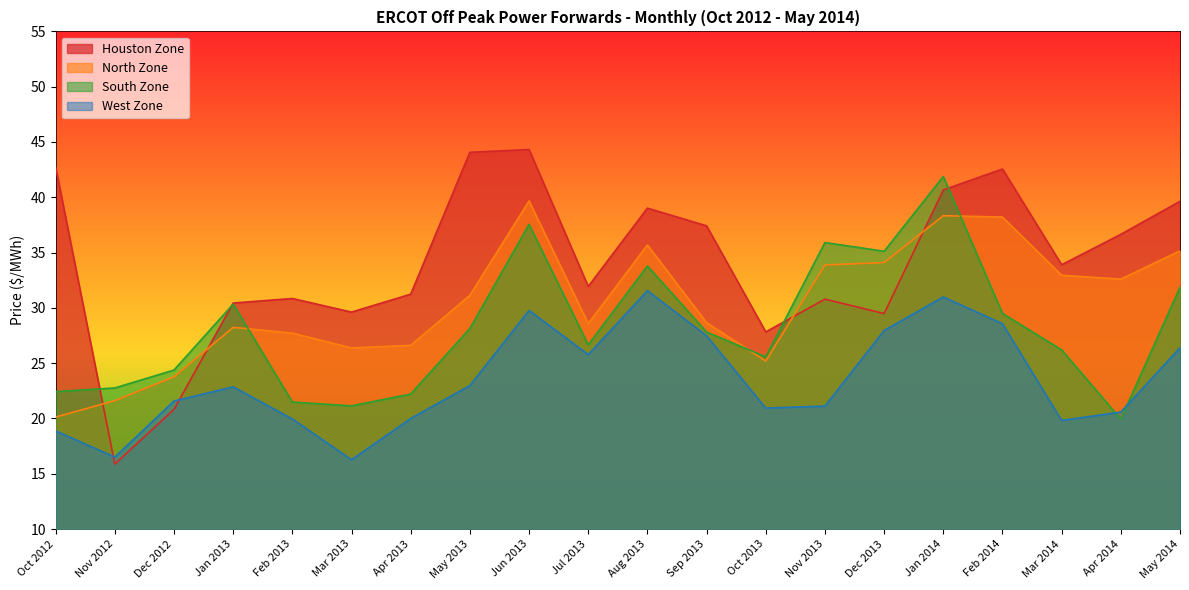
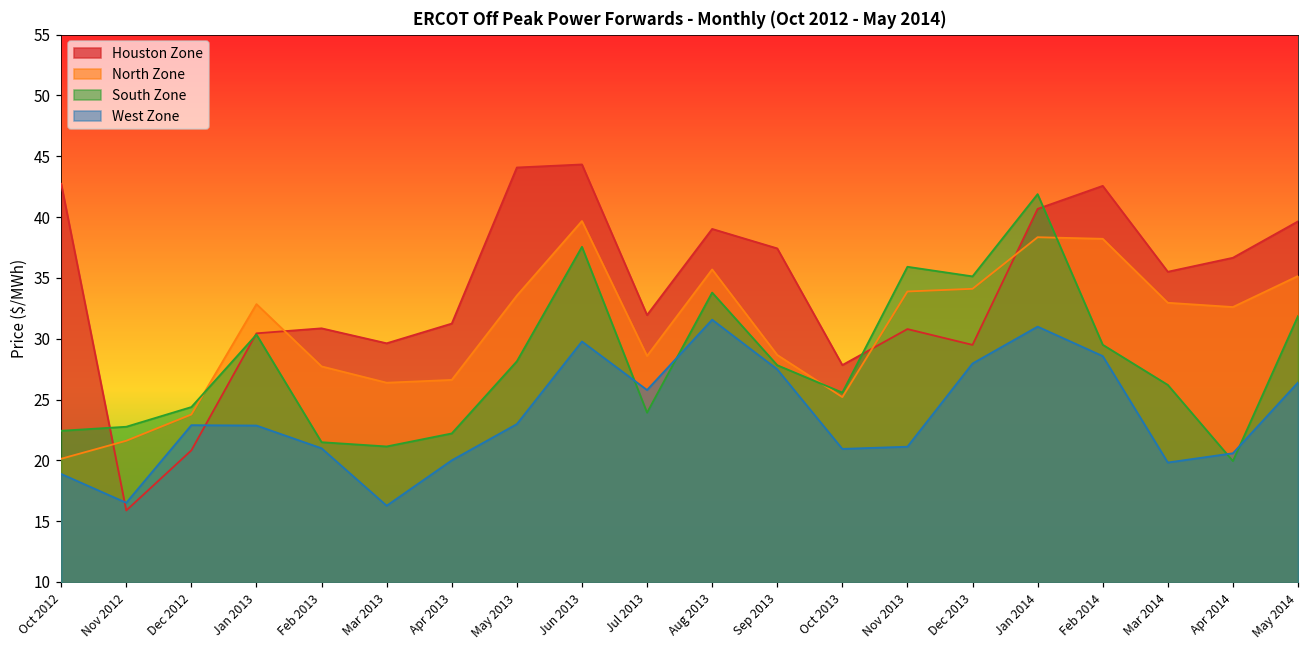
  {
    "Houston Zone": {
      "Oct 2012": 42.7,
      "Nov 2012": 15.9,
      "Dec 2012": 20.8,
      "Feb 2013": 30.9,
      "Mar 2013": 29.6,
      "Apr 2013": 31.2,
      "May 2013": 44.1,
      "Jun 2013": 44.3,
      "Jul 2013": 31.9,
      "Aug 2013": 39.0,
      "Sep 2013": 37.4,
      "Oct 2013": 27.8,
      "Nov 2013": 30.8,
      "Dec 2013": 29.5,
      "Jan 2014": 40.7,
      "Feb 2014": 42.6,
-     "Mar 2014": 33.9,
+     "Mar 2014": 35.5,
      "Apr 2014": 36.7,
      "May 2014": 39.6
    },
    "North Zone": {
      "Oct 2012": 20.1,
      "Nov 2012": 21.6,
      "Dec 2012": 23.8,
-     "Jan 2013": 28.2,
+     "Jan 2013": 32.8,
      "Feb 2013": 27.7,
      "Mar 2013": 26.4,
      "Apr 2013": 26.6,
-     "May 2013": 31.1,
+     "May 2013": 33.5,
      "Jun 2013": 39.7,
      "Jul 2013": 28.6,
      "Aug 2013": 35.7,
      "Sep 2013": 28.7,
      "Oct 2013": 25.2,
      "Nov 2013": 33.9,
      "Dec 2013": 34.1,
      "Jan 2014": 38.3,
      "Feb 2014": 38.2,
      "Mar 2014": 33.0,
      "Apr 2014": 32.6,
      "May 2014": 35.2
    },
    "South Zone": {
      "Oct 2012": 22.4,
      "Nov 2012": 22.8,
      "Dec 2012": 24.4,
      "Feb 2013": 21.5,
      "Mar 2013": 21.1,
      "Apr 2013": 22.2,
      "May 2013": 28.1,
      "Jun 2013": 37.6,
-     "Jul 2013": 26.7,
+     "Jul 2013": 23.9,
      "Aug 2013": 33.8,
      "Sep 2013": 27.8,
      "Oct 2013": 25.6,
      "Nov 2013": 35.9,
      "Dec 2013": 35.1,
      "Jan 2014": 41.9,
      "Feb 2014": 29.5,
      "Mar 2014": 26.2,
      "Apr 2014": 19.9,
      "May 2014": 31.9
    },
    "West Zone": {
      "Oct 2012": 18.9,
      "Nov 2012": 16.5,
-     "Dec 2012": 21.6,
+     "Dec 2012": 22.9,
      "Jan 2013": 22.9,
-     "Feb 2013": 20.0,
+     "Feb 2013": 21.0,
      "Mar 2013": 16.3,
      "Apr 2013": 20.0,
      "May 2013": 23.0,
      "Jun 2013": 29.8,
      "Jul 2013": 25.8,
      "Aug 2013": 31.6,
      "Sep 2013": 27.5,
      "Oct 2013": 20.9,
      "Nov 2013": 21.1,
      "Dec 2013": 28.0,
      "Jan 2014": 31.0,
      "Feb 2014": 28.6,
      "Mar 2014": 19.8,
      "Apr 2014": 20.6,
      "May 2014": 26.4
    }
  }
